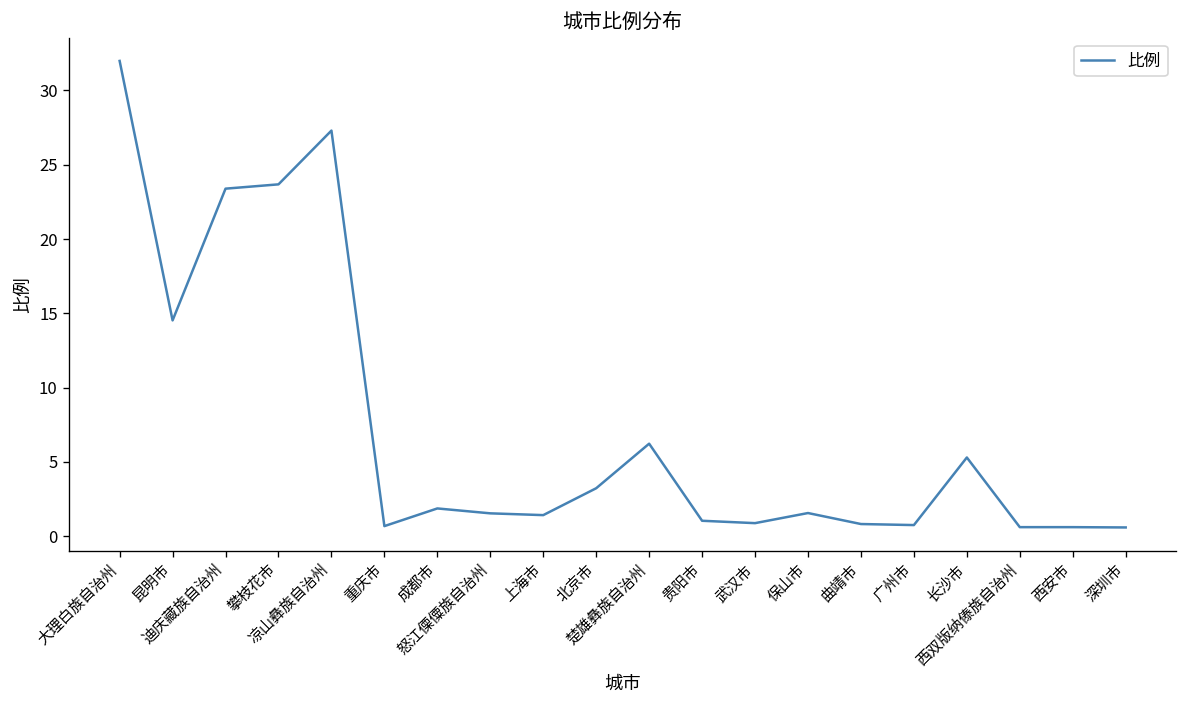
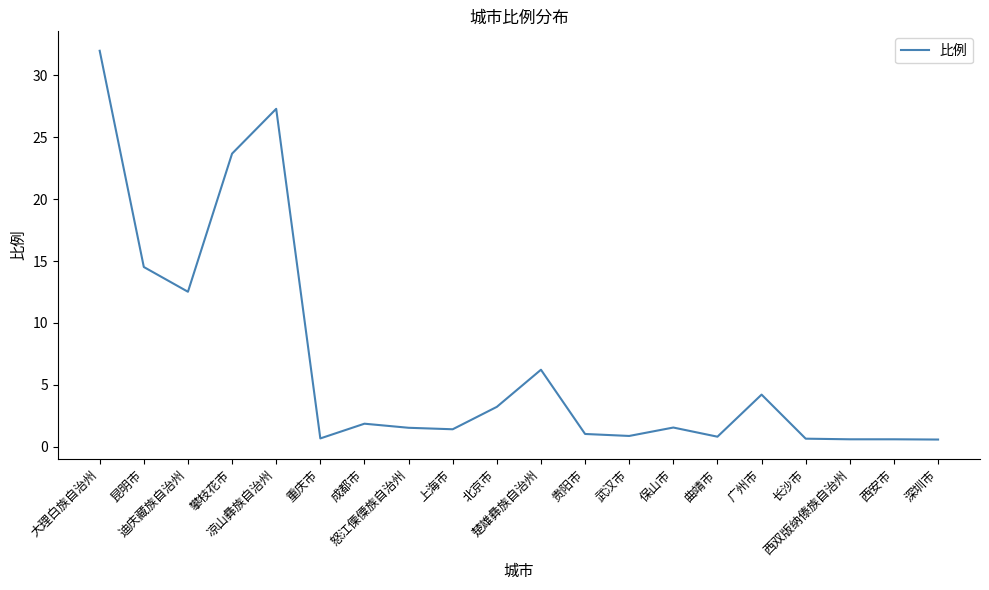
  {
    "大理白族自治州": 32.0,
    "昆明市": 14.5,
-   "迪庆藏族自治州": 23.4,
+   "迪庆藏族自治州": 12.5,
    "攀枝花市": 23.7,
    "凉山彝族自治州": 27.3,
    "重庆市": 0.7,
    "成都市": 1.9,
    "怒江傈僳族自治州": 1.5,
    "上海市": 1.4,
    "北京市": 3.2,
    "楚雄彝族自治州": 6.2,
    "贵阳市": 1.0,
    "武汉市": 0.9,
    "保山市": 1.6,
    "曲靖市": 0.8,
-   "广州市": 0.7,
-   "长沙市": 5.3,
+   "广州市": 4.2,
+   "长沙市": 0.7,
    "西双版纳傣族自治州": 0.6,
    "西安市": 0.6,
    "深圳市": 0.6
  }
